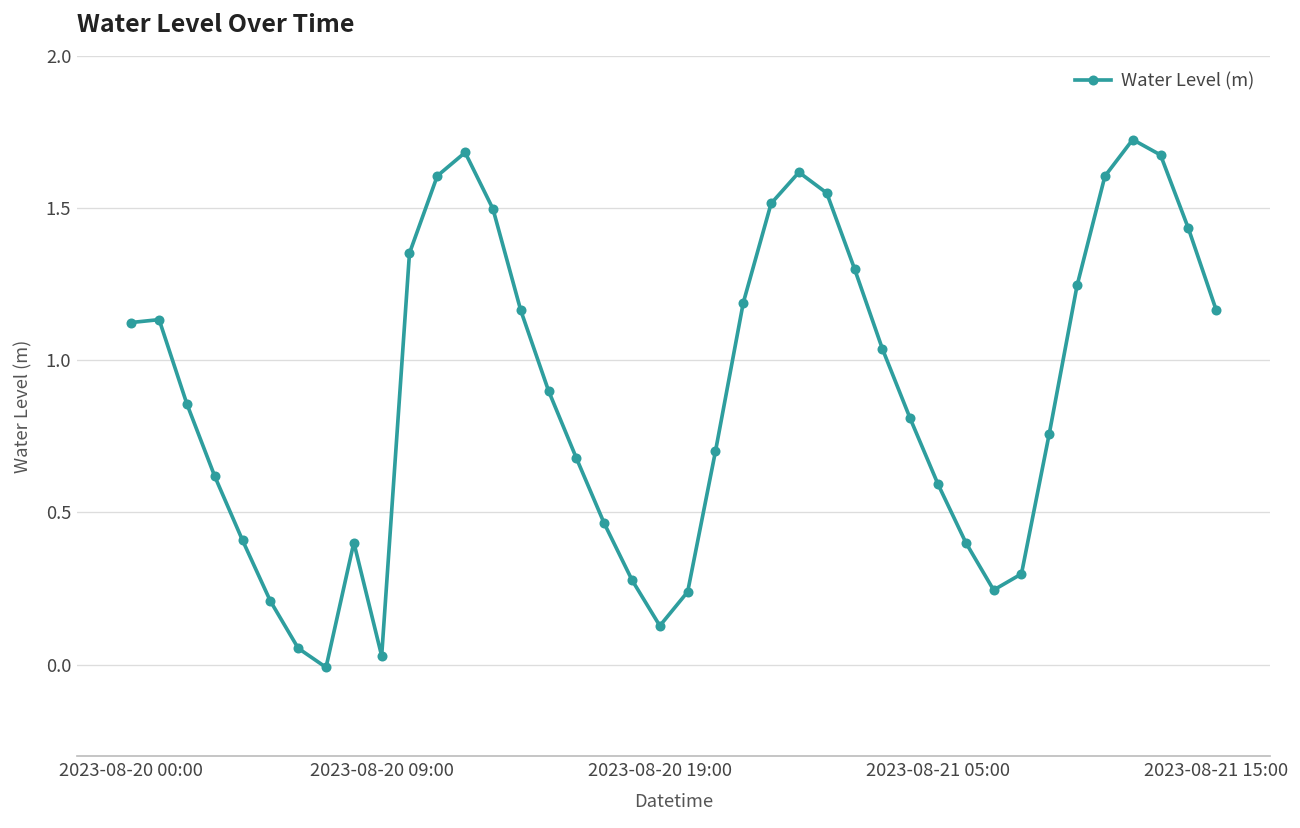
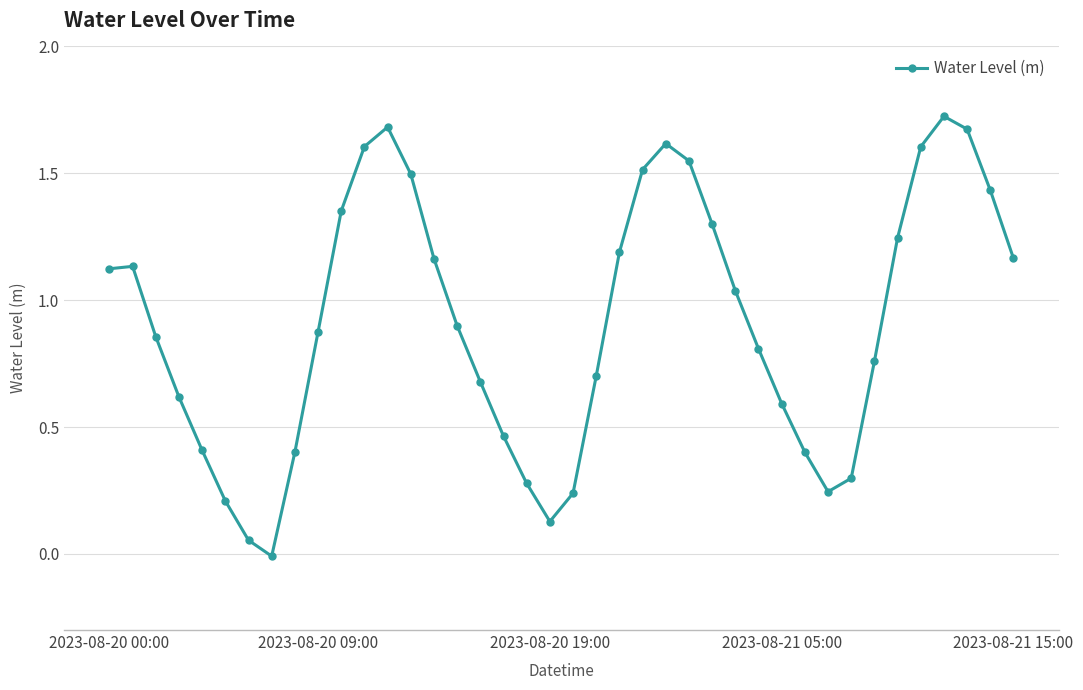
  {
    "2023-08-20 00:00": 1.12,
-   "2023-08-20 09:00": 0.03,
+   "2023-08-20 09:00": 0.87,
    "2023-08-20 19:00": 0.13,
    "2023-08-21 05:00": 0.59,
    "2023-08-21 15:00": 1.16
  }
